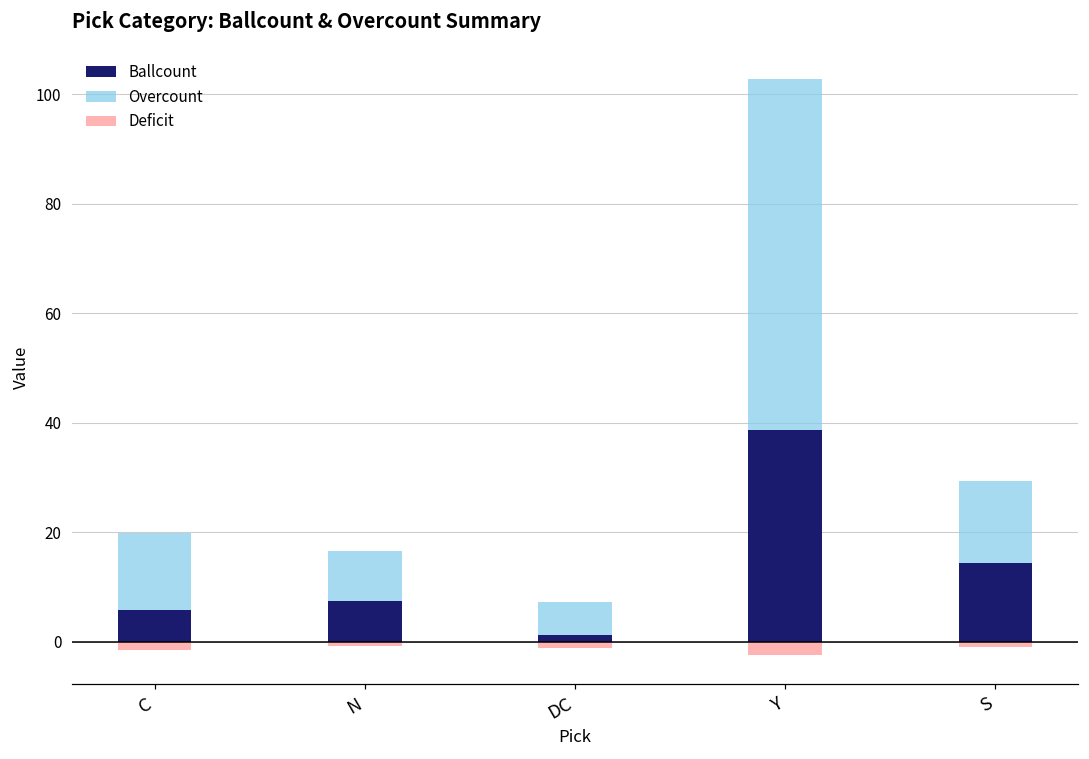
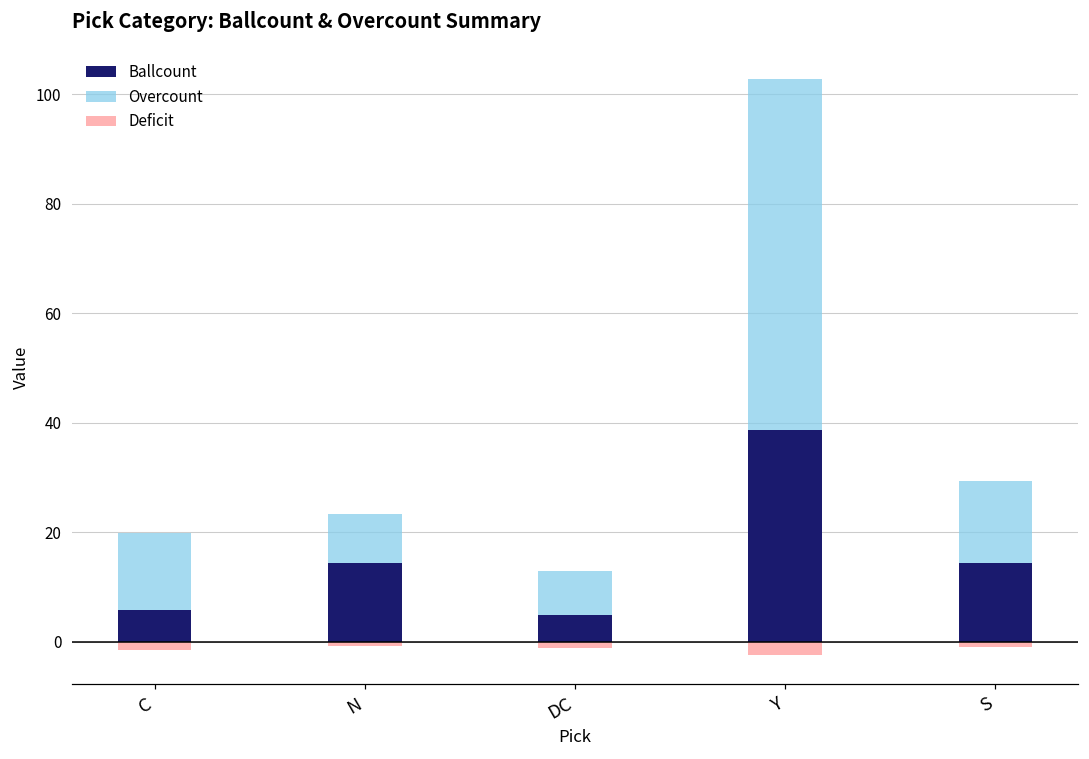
  {
    "Ballcount": {
      "C": 6,
-     "N": 8,
-     "DC": 1,
+     "N": 14,
+     "DC": 5,
      "Y": 39,
      "S": 14
    },
    "Overcount": {
      "C": 14,
      "N": 9,
-     "DC": 6,
+     "DC": 8,
      "Y": 64,
      "S": 15
    },
    "Deficit": {
      "C": -2,
      "N": -1,
      "DC": -1,
      "Y": -3,
      "S": -1
    }
  }
